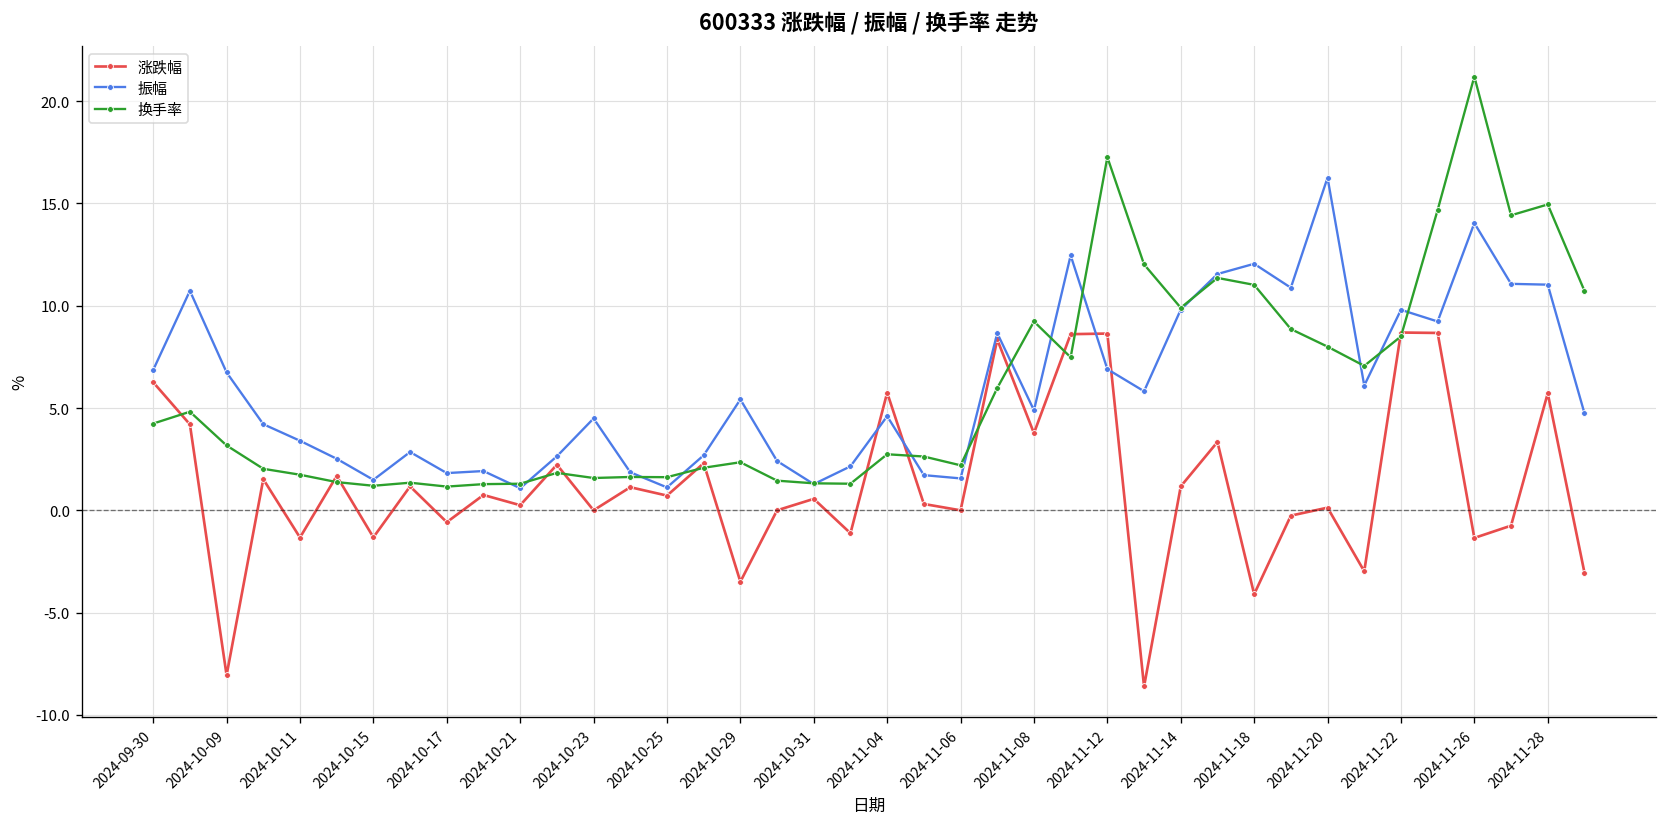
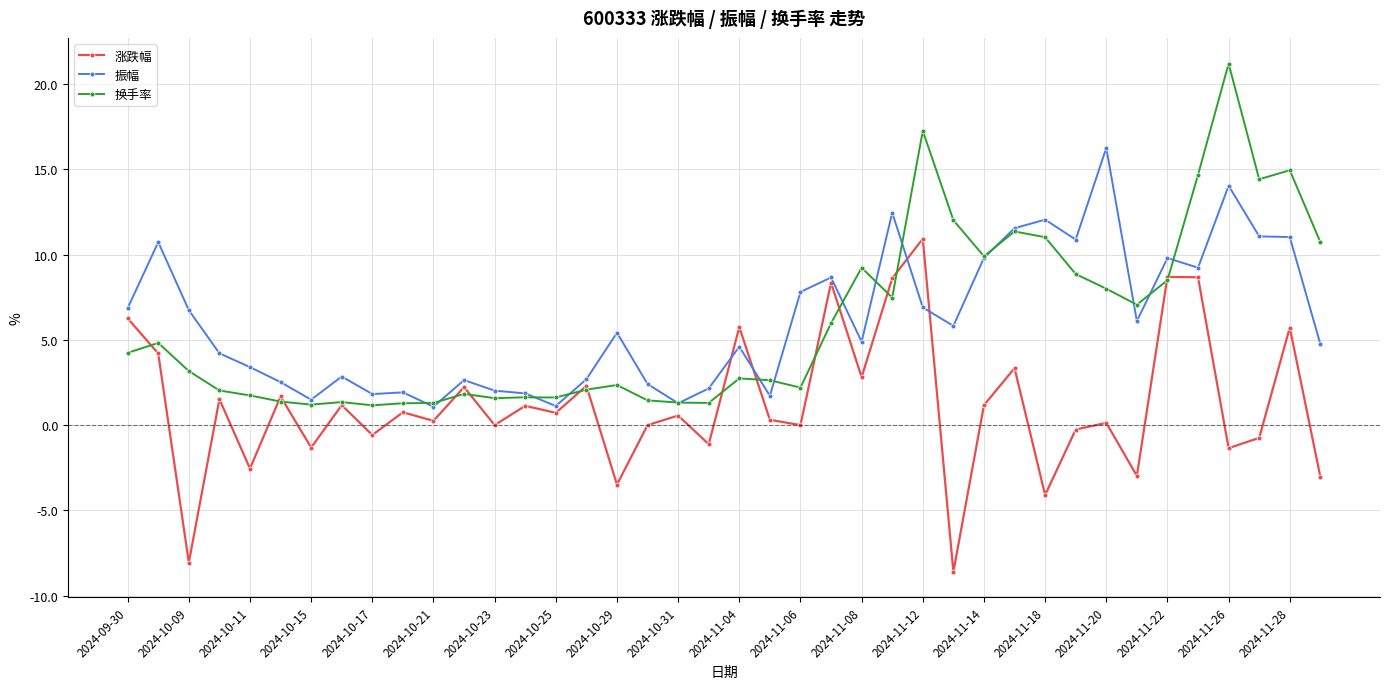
  {
    "涨跌幅": {
      "2024-09-30": 6.3,
      "2024-10-09": -8.1,
-     "2024-10-11": -1.3,
+     "2024-10-11": -2.6,
      "2024-10-15": -1.3,
      "2024-10-17": -0.6,
      "2024-10-21": 0.3,
      "2024-10-23": 0.0,
      "2024-10-25": 0.7,
      "2024-10-29": -3.5,
      "2024-10-31": 0.6,
      "2024-11-04": 5.8,
      "2024-11-06": 0.0,
-     "2024-11-08": 3.8,
-     "2024-11-12": 8.6,
+     "2024-11-08": 2.8,
+     "2024-11-12": 10.9,
      "2024-11-14": 1.2,
      "2024-11-18": -4.1,
      "2024-11-20": 0.1,
      "2024-11-22": 8.7,
      "2024-11-26": -1.4,
      "2024-11-28": 5.7
    },
    "振幅": {
      "2024-09-30": 6.9,
      "2024-10-09": 6.7,
      "2024-10-11": 3.4,
      "2024-10-15": 1.5,
      "2024-10-17": 1.8,
      "2024-10-21": 1.1,
-     "2024-10-23": 4.5,
+     "2024-10-23": 2.0,
      "2024-10-25": 1.1,
      "2024-10-29": 5.4,
      "2024-11-04": 4.6,
-     "2024-11-06": 1.6,
+     "2024-11-06": 7.8,
      "2024-11-08": 4.9,
      "2024-11-12": 6.9,
      "2024-11-18": 12.1,
      "2024-11-20": 16.3,
      "2024-11-22": 9.8,
      "2024-11-26": 14.0,
      "2024-11-28": 11.0
    },
    "换手率": {
      "2024-09-30": 4.2,
      "2024-10-09": 3.2,
      "2024-10-11": 1.7,
      "2024-10-15": 1.2,
      "2024-10-17": 1.2,
      "2024-10-21": 1.3,
      "2024-10-23": 1.6,
      "2024-10-25": 1.6,
      "2024-10-29": 2.4,
      "2024-11-04": 2.7,
      "2024-11-06": 2.2,
      "2024-11-08": 9.2,
      "2024-11-12": 17.3,
      "2024-11-18": 11.0,
      "2024-11-20": 8.0,
      "2024-11-22": 8.5,
      "2024-11-26": 21.2,
      "2024-11-28": 15.0
    }
  }
